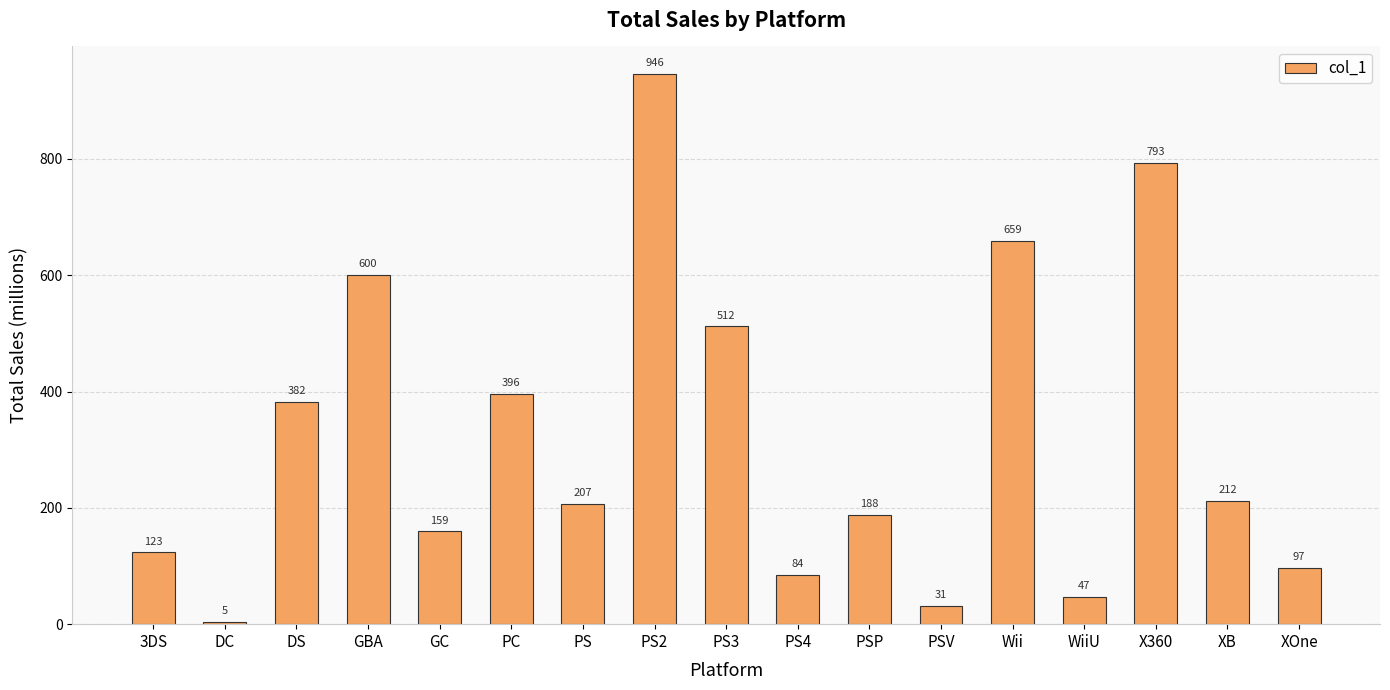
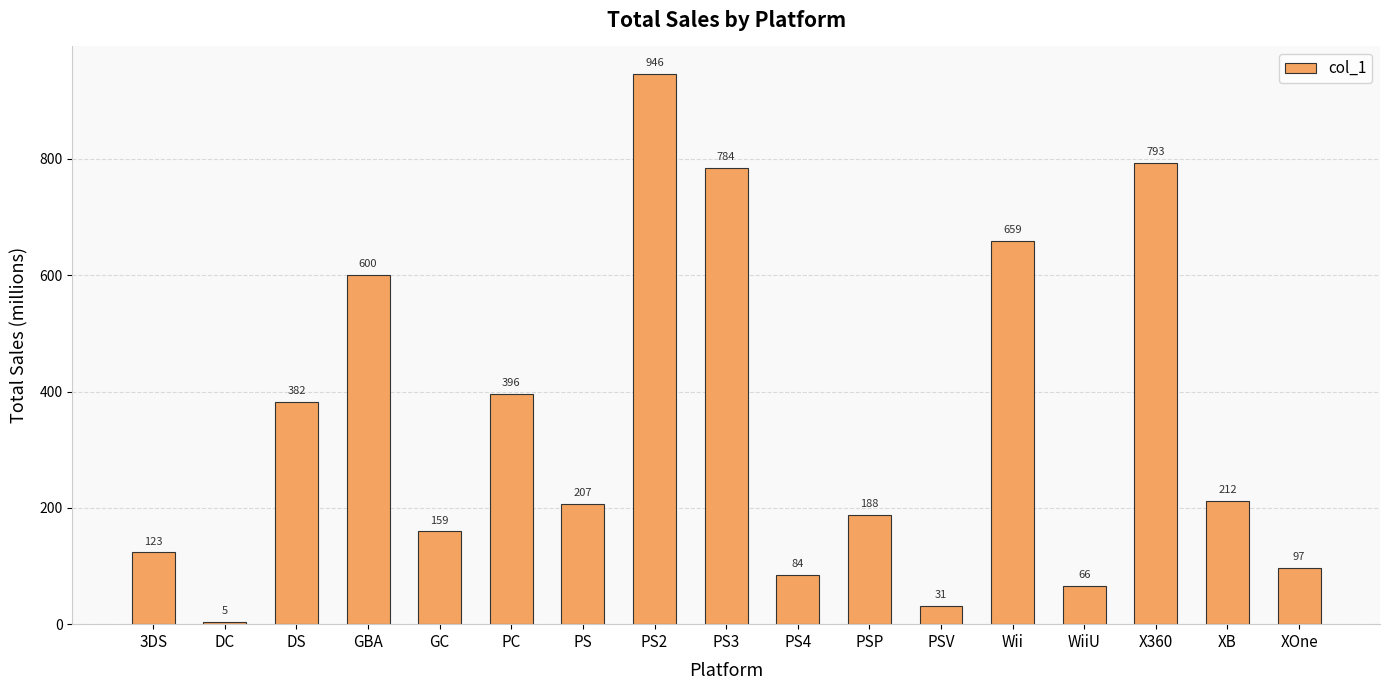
  {
    "3DS": 123,
    "DC": 5,
    "DS": 382,
    "GBA": 600,
    "GC": 159,
    "PC": 396,
    "PS": 207,
    "PS2": 946,
-   "PS3": 512,
+   "PS3": 784,
    "PS4": 84,
    "PSP": 188,
    "PSV": 31,
    "Wii": 659,
-   "WiiU": 47,
+   "WiiU": 66,
    "X360": 793,
    "XB": 212,
    "XOne": 97
  }
